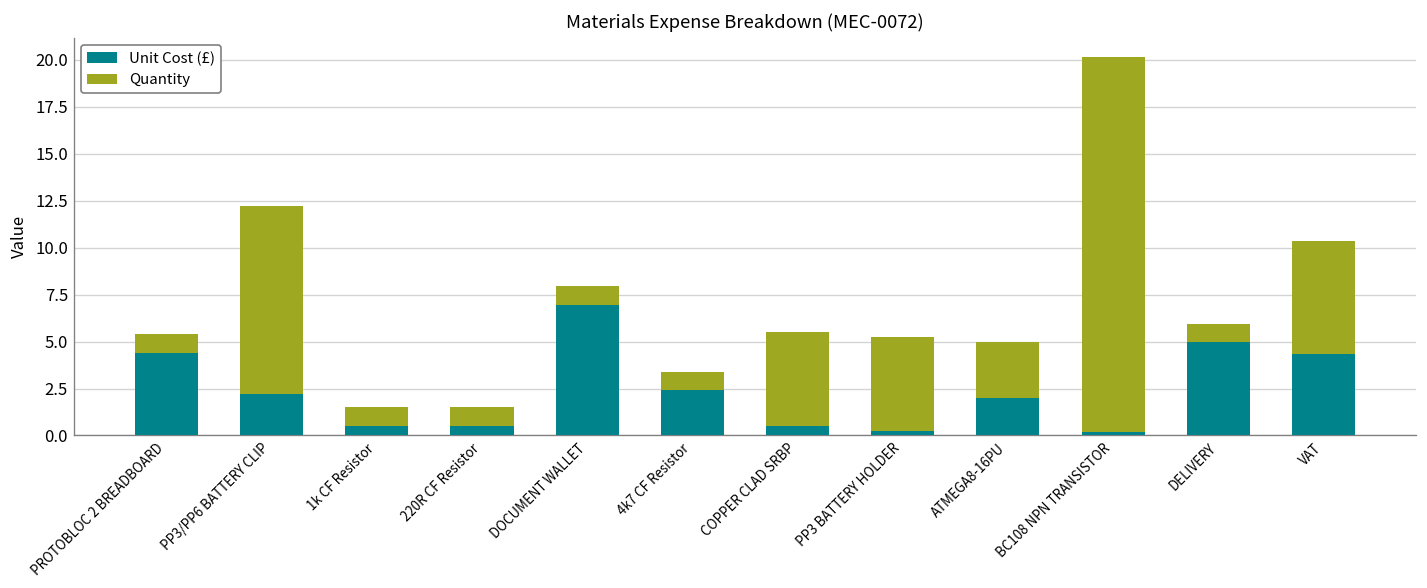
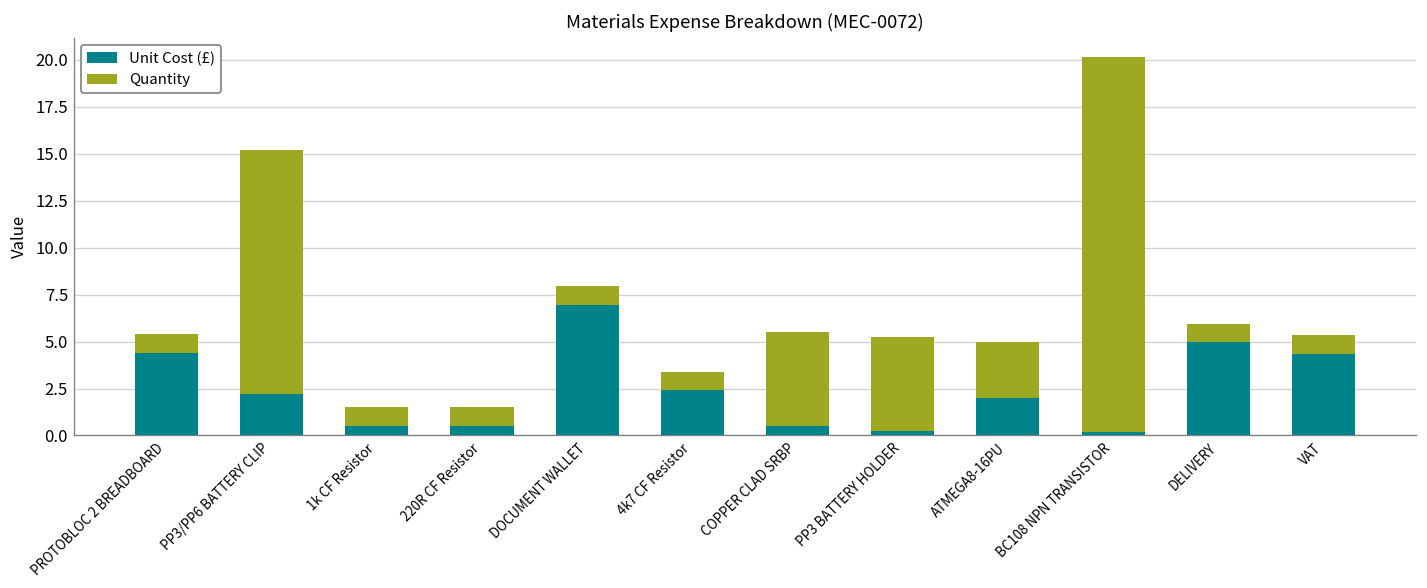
  {
    "Unit Cost (£)": {
      "PROTOBLOC 2 BREADBOARD": 4.4,
      "PP3/PP6 BATTERY CLIP": 2.2,
      "1k CF Resistor": 0.5,
      "220R CF Resistor": 0.5,
      "DOCUMENT WALLET": 7,
      "4k7 CF Resistor": 2.4,
      "COPPER CLAD SRBP": 0.5,
      "PP3 BATTERY HOLDER": 0.2,
      "ATMEGA8-16PU": 2,
      "BC108 NPN TRANSISTOR": 0.2,
      "DELIVERY": 5,
      "VAT": 4.4
    },
    "Quantity": {
      "PROTOBLOC 2 BREADBOARD": 1,
-     "PP3/PP6 BATTERY CLIP": 10,
+     "PP3/PP6 BATTERY CLIP": 13,
      "1k CF Resistor": 1,
      "220R CF Resistor": 1,
      "DOCUMENT WALLET": 1,
      "4k7 CF Resistor": 1,
      "COPPER CLAD SRBP": 5,
      "PP3 BATTERY HOLDER": 5,
      "ATMEGA8-16PU": 3,
      "BC108 NPN TRANSISTOR": 20,
      "DELIVERY": 1,
-     "VAT": 6
+     "VAT": 1
    }
  }
